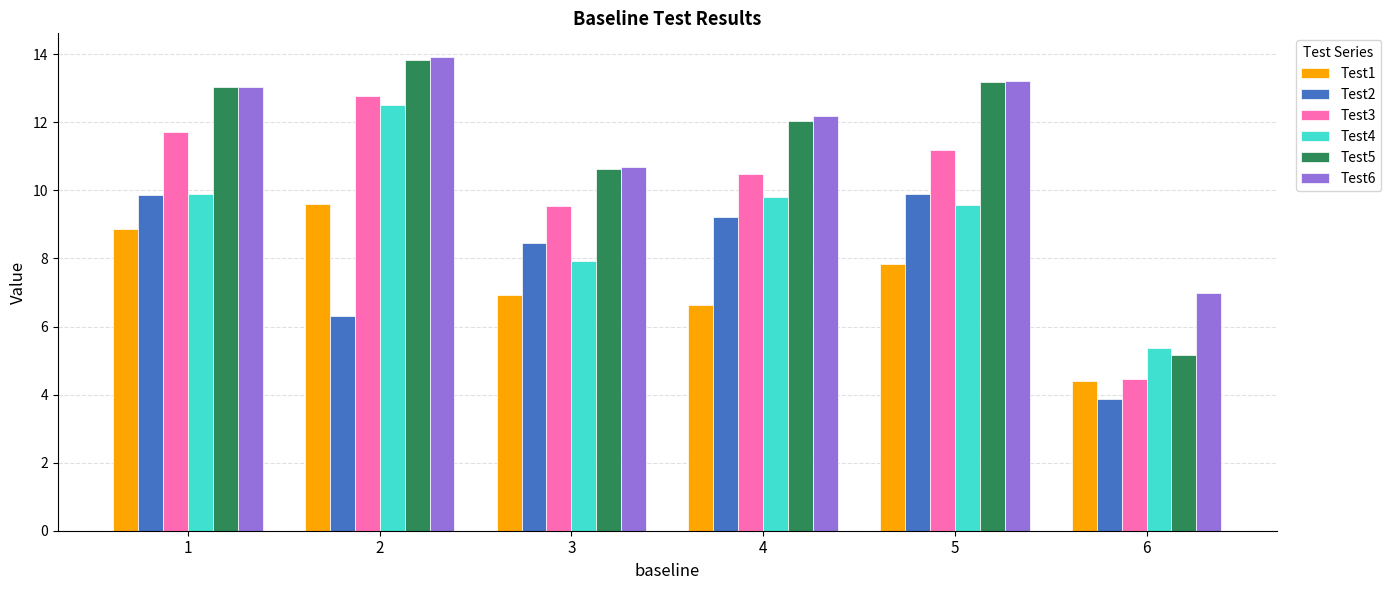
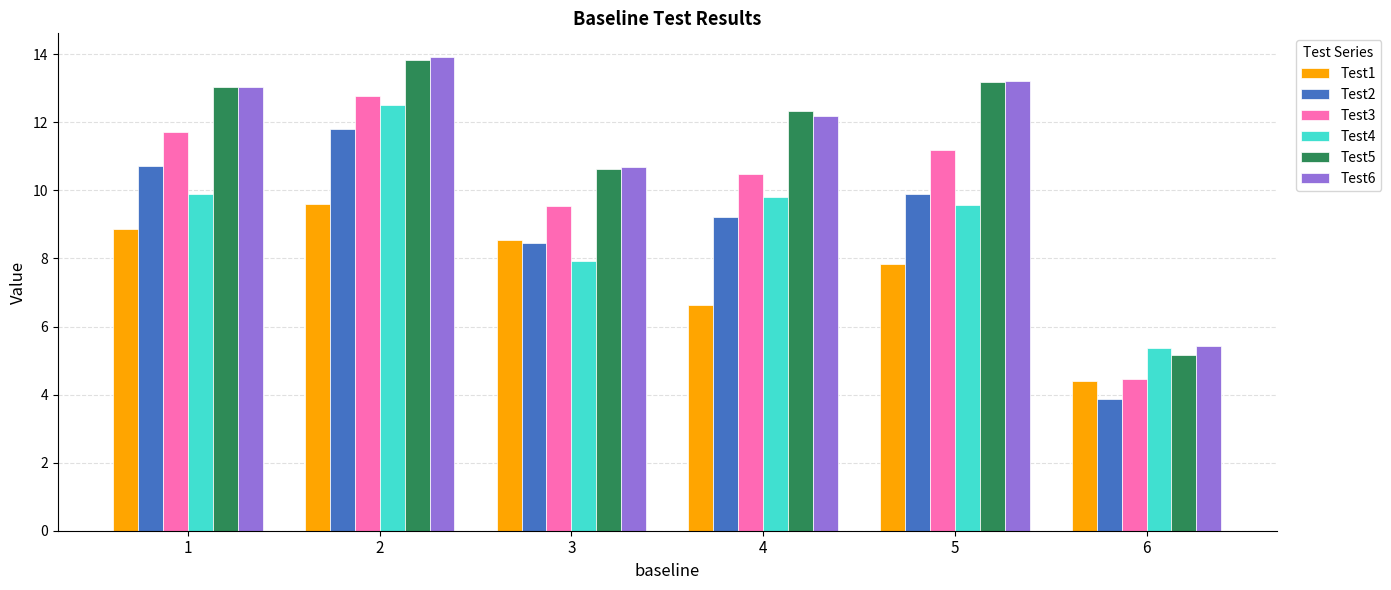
  {
    "Test1": {
      "1": 8.9,
      "2": 9.6,
-     "3": 6.9,
+     "3": 8.5,
      "4": 6.6,
      "5": 7.9,
      "6": 4.4
    },
    "Test2": {
-     "1": 9.9,
-     "2": 6.3,
+     "1": 10.7,
+     "2": 11.8,
      "3": 8.5,
      "4": 9.2,
      "5": 9.9,
      "6": 3.9
    },
    "Test3": {
      "1": 11.7,
      "2": 12.8,
      "3": 9.6,
      "4": 10.5,
      "5": 11.2,
      "6": 4.5
    },
    "Test4": {
      "1": 9.9,
      "2": 12.5,
      "3": 7.9,
      "4": 9.8,
      "5": 9.6,
      "6": 5.4
    },
    "Test5": {
      "1": 13.0,
      "2": 13.8,
      "3": 10.6,
-     "4": 12.1,
+     "4": 12.3,
      "5": 13.2,
      "6": 5.2
    },
    "Test6": {
      "1": 13.0,
      "2": 13.9,
      "3": 10.7,
      "4": 12.2,
      "5": 13.2,
-     "6": 7.0
+     "6": 5.4
    }
  }
